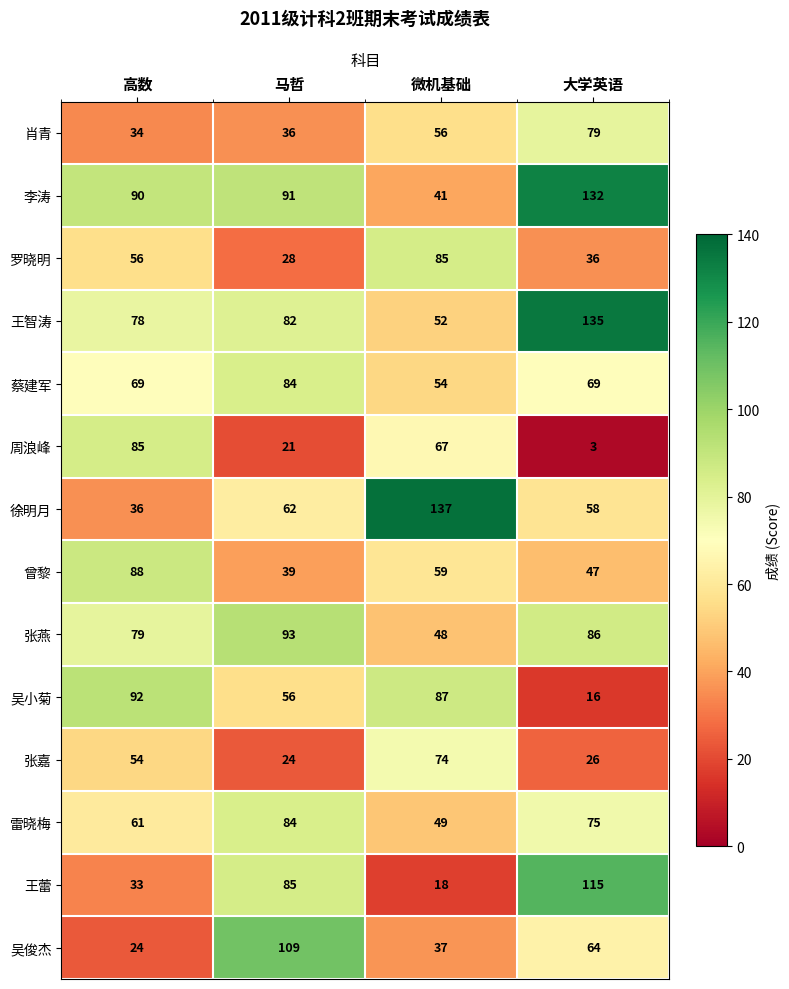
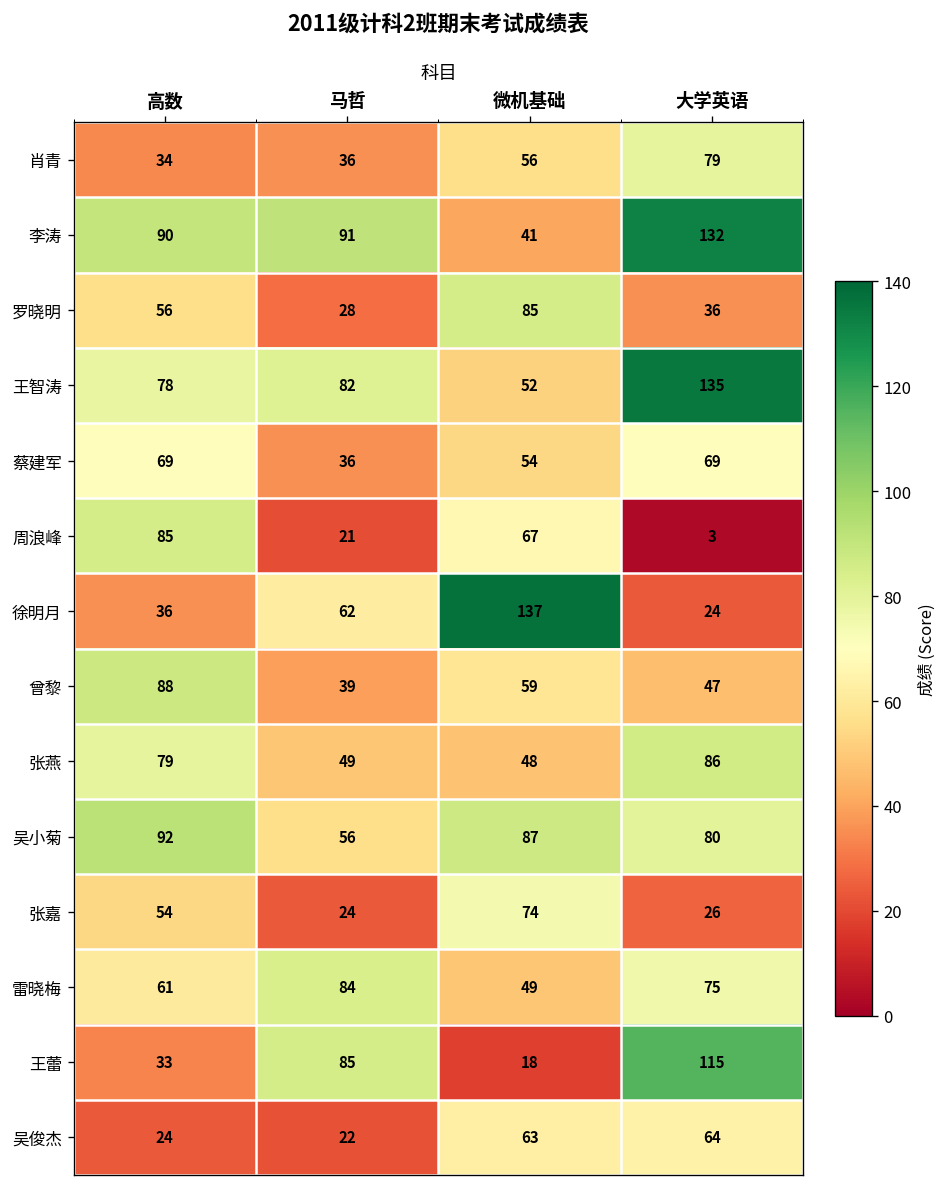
  {
    "肖青": {
      "高数": 34,
      "马哲": 36,
      "微机基础": 56,
      "大学英语": 79
    },
    "李涛": {
      "高数": 90,
      "马哲": 91,
      "微机基础": 41,
      "大学英语": 132
    },
    "罗晓明": {
      "高数": 56,
      "马哲": 28,
      "微机基础": 85,
      "大学英语": 36
    },
    "王智涛": {
      "高数": 78,
      "马哲": 82,
      "微机基础": 52,
      "大学英语": 135
    },
    "蔡建军": {
      "高数": 69,
-     "马哲": 84,
+     "马哲": 36,
      "微机基础": 54,
      "大学英语": 69
    },
    "周浪峰": {
      "高数": 85,
      "马哲": 21,
      "微机基础": 67,
      "大学英语": 3
    },
    "徐明月": {
      "高数": 36,
      "马哲": 62,
      "微机基础": 137,
-     "大学英语": 58
+     "大学英语": 24
    },
    "曾黎": {
      "高数": 88,
      "马哲": 39,
      "微机基础": 59,
      "大学英语": 47
    },
    "张燕": {
      "高数": 79,
-     "马哲": 93,
+     "马哲": 49,
      "微机基础": 48,
      "大学英语": 86
    },
    "吴小菊": {
      "高数": 92,
      "马哲": 56,
      "微机基础": 87,
-     "大学英语": 16
+     "大学英语": 80
    },
    "张嘉": {
      "高数": 54,
      "马哲": 24,
      "微机基础": 74,
      "大学英语": 26
    },
    "雷晓梅": {
      "高数": 61,
      "马哲": 84,
      "微机基础": 49,
      "大学英语": 75
    },
    "王蕾": {
      "高数": 33,
      "马哲": 85,
      "微机基础": 18,
      "大学英语": 115
    },
    "吴俊杰": {
      "高数": 24,
-     "马哲": 109,
-     "微机基础": 37,
+     "马哲": 22,
+     "微机基础": 63,
      "大学英语": 64
    }
  }
